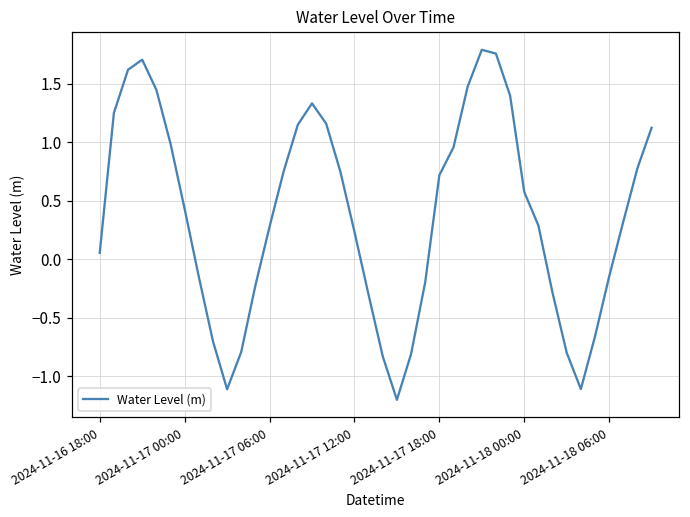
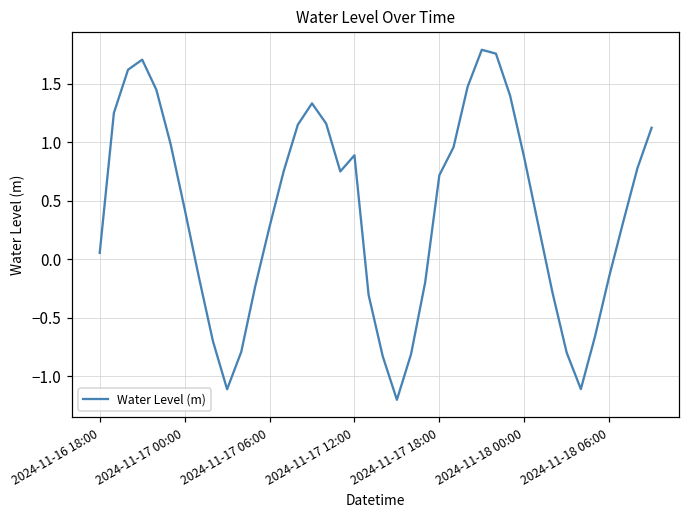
  {
    "2024-11-16 18:00": 0.05,
    "2024-11-17 00:00": 0.43,
    "2024-11-17 06:00": 0.28,
-   "2024-11-17 12:00": 0.24,
+   "2024-11-17 12:00": 0.89,
    "2024-11-17 18:00": 0.72,
-   "2024-11-18 00:00": 0.58,
+   "2024-11-18 00:00": 0.87,
    "2024-11-18 06:00": -0.15
  }
